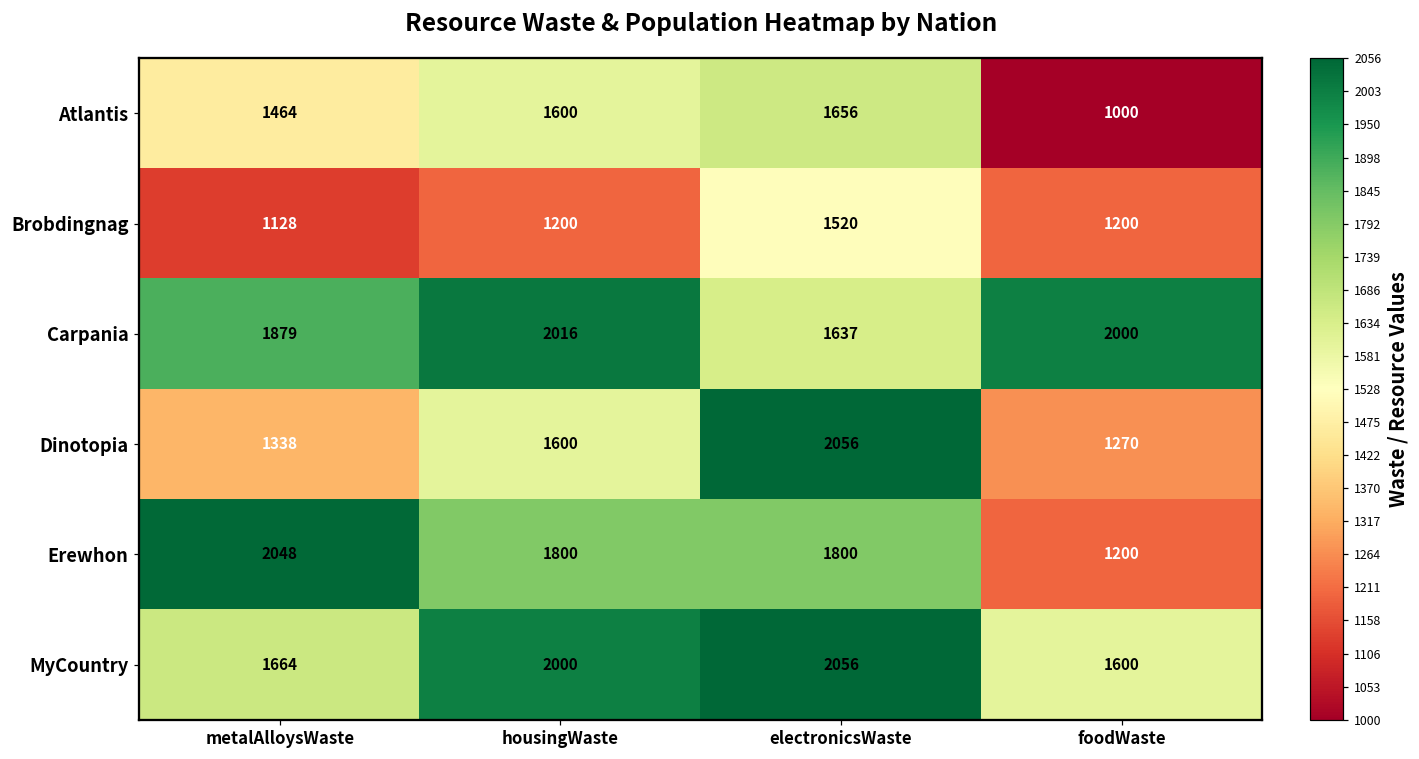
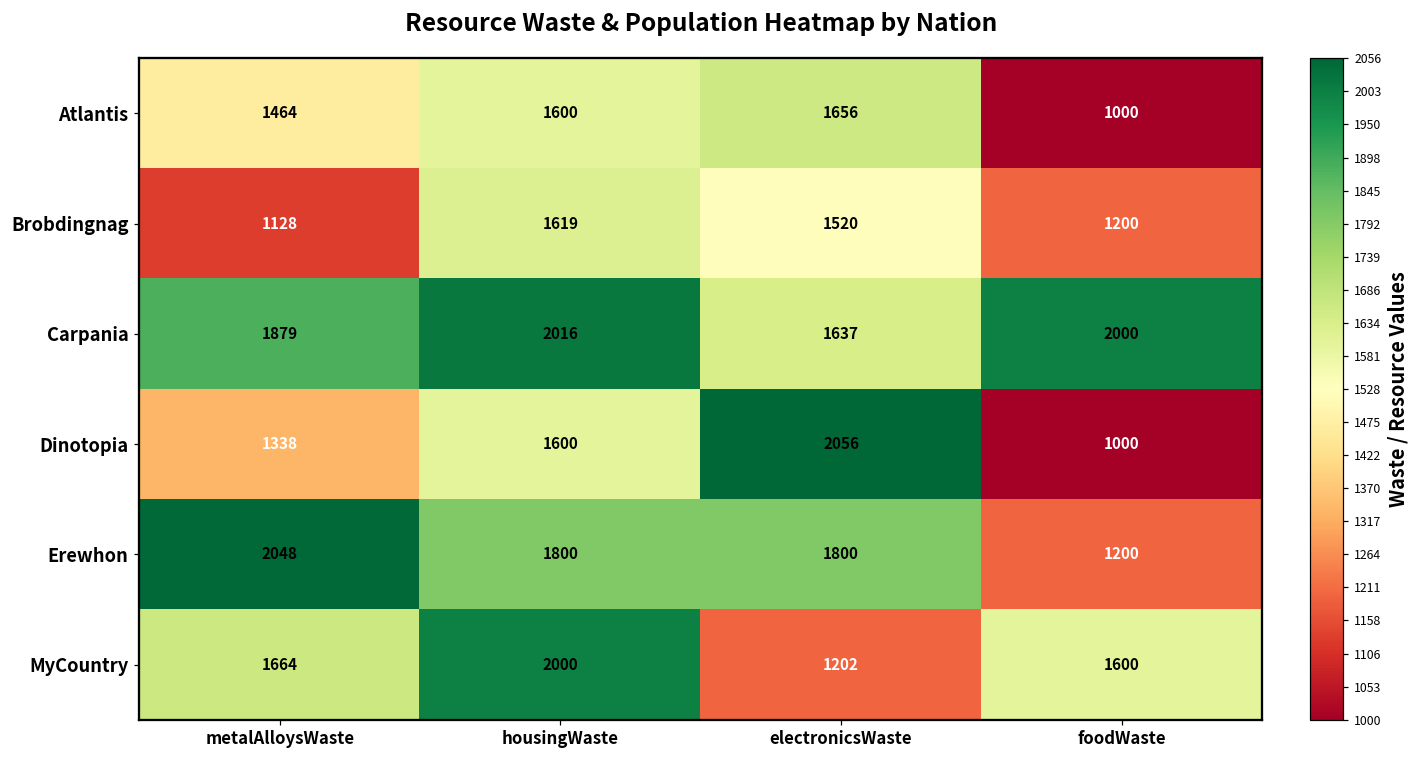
  {
    "Atlantis": {
      "metalAlloysWaste": 1464,
      "housingWaste": 1600,
      "electronicsWaste": 1656,
      "foodWaste": 1000
    },
    "Brobdingnag": {
      "metalAlloysWaste": 1128,
-     "housingWaste": 1200,
+     "housingWaste": 1619,
      "electronicsWaste": 1520,
      "foodWaste": 1200
    },
    "Carpania": {
      "metalAlloysWaste": 1879,
      "housingWaste": 2016,
      "electronicsWaste": 1637,
      "foodWaste": 2000
    },
    "Dinotopia": {
      "metalAlloysWaste": 1338,
      "housingWaste": 1600,
      "electronicsWaste": 2056,
-     "foodWaste": 1270
+     "foodWaste": 1000
    },
    "Erewhon": {
      "metalAlloysWaste": 2048,
      "housingWaste": 1800,
      "electronicsWaste": 1800,
      "foodWaste": 1200
    },
    "MyCountry": {
      "metalAlloysWaste": 1664,
      "housingWaste": 2000,
-     "electronicsWaste": 2056,
+     "electronicsWaste": 1202,
      "foodWaste": 1600
    }
  }
